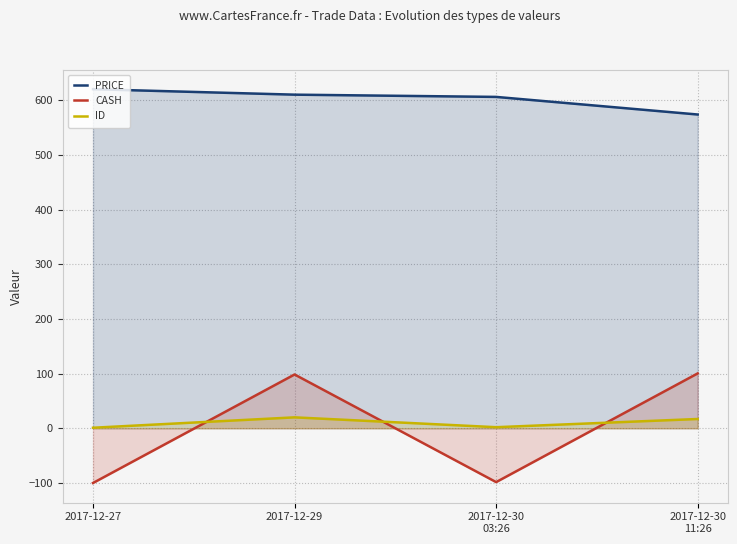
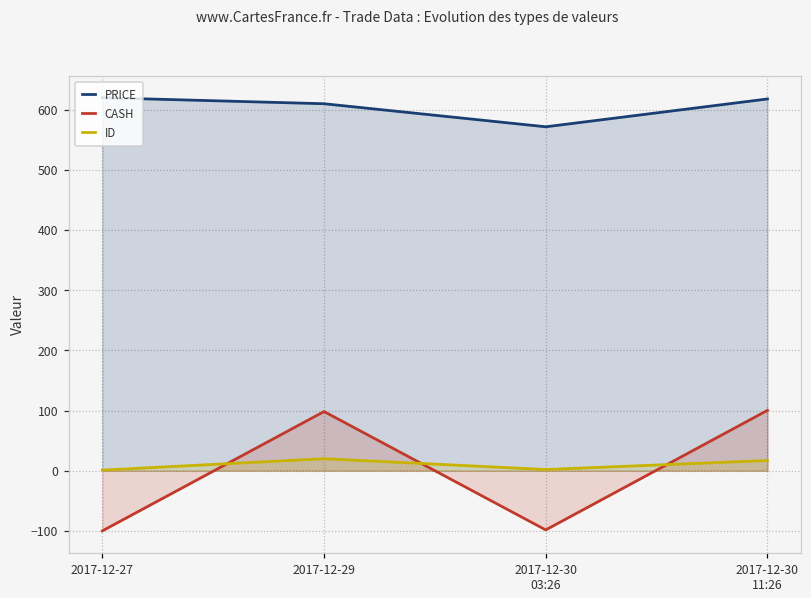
  {
    "PRICE": {
      "2017-12-29": 610,
-     "2017-12-30 03:26": 610,
-     "2017-12-30 11:26": 570
+     "2017-12-30 03:26": 570,
+     "2017-12-30 11:26": 620
    },
    "ID": {
      "2017-12-29": 20,
      "2017-12-30 11:26": 20
    }
  }
